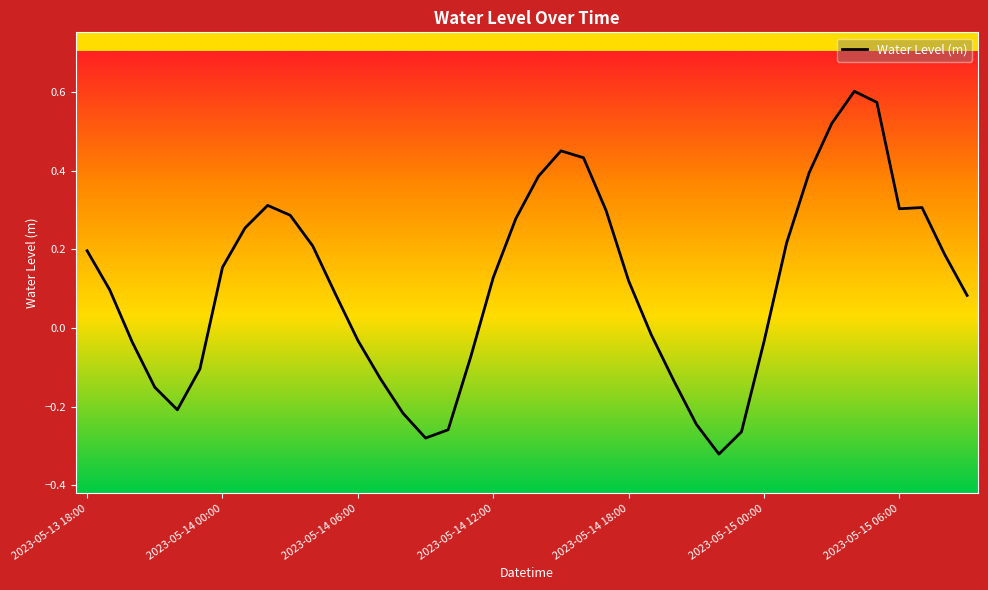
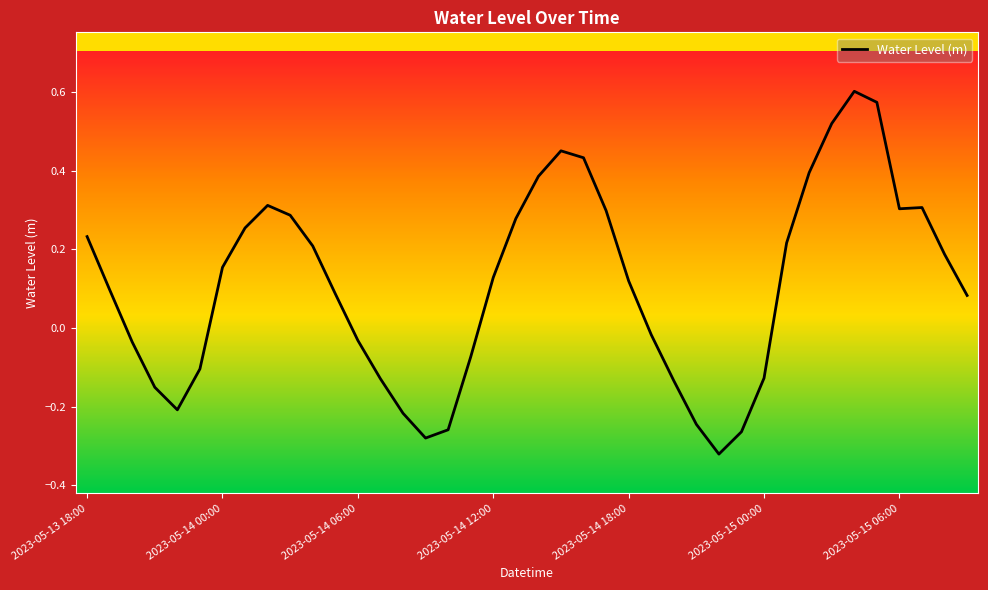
  {
-   "2023-05-13 18:00": 0.20,
+   "2023-05-13 18:00": 0.23,
    "2023-05-14 00:00": 0.15,
    "2023-05-14 06:00": -0.03,
    "2023-05-14 12:00": 0.13,
    "2023-05-14 18:00": 0.12,
-   "2023-05-15 00:00": -0.03,
+   "2023-05-15 00:00": -0.13,
    "2023-05-15 06:00": 0.30
  }
